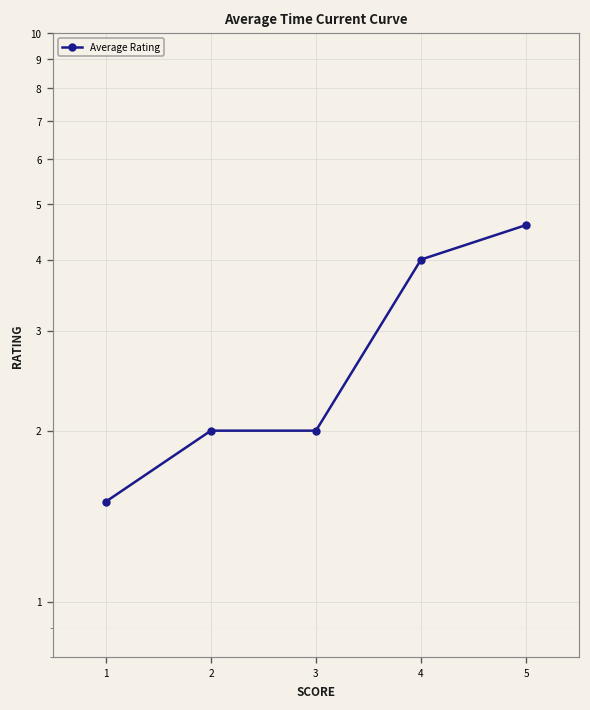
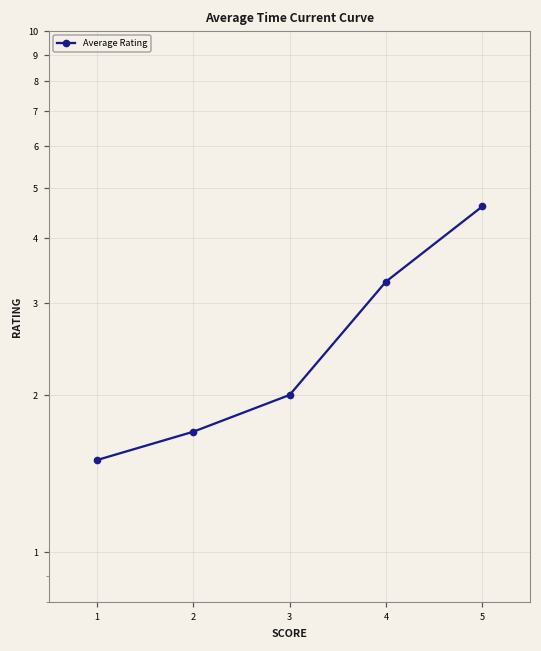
  {
    "1": 1.5,
-   "2": 2.0,
+   "2": 1.7,
    "3": 2.0,
-   "4": 4.0,
+   "4": 3.3,
    "5": 4.6
  }
